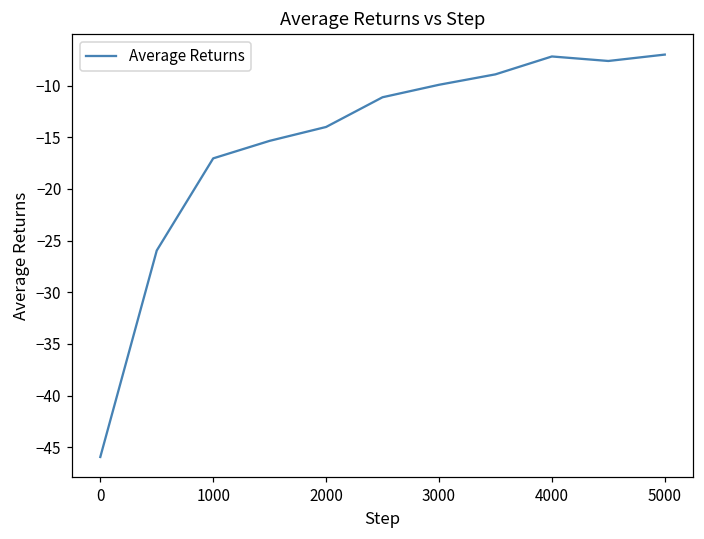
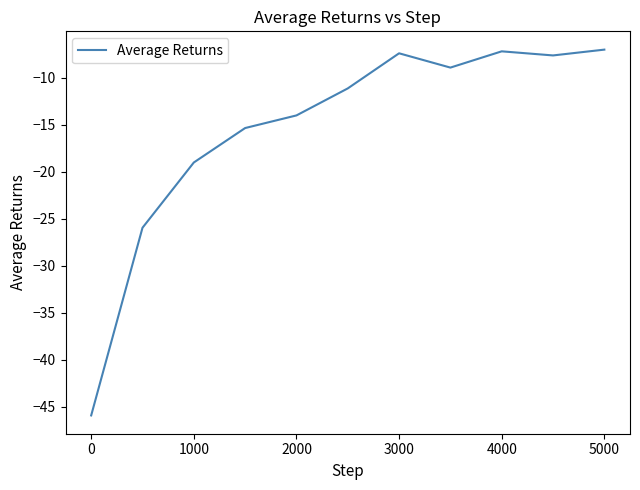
  {
    "0": -46,
-   "1000": -17,
+   "1000": -19,
    "2000": -14,
-   "3000": -10,
+   "3000": -7,
    "4000": -7,
    "5000": -7
  }
